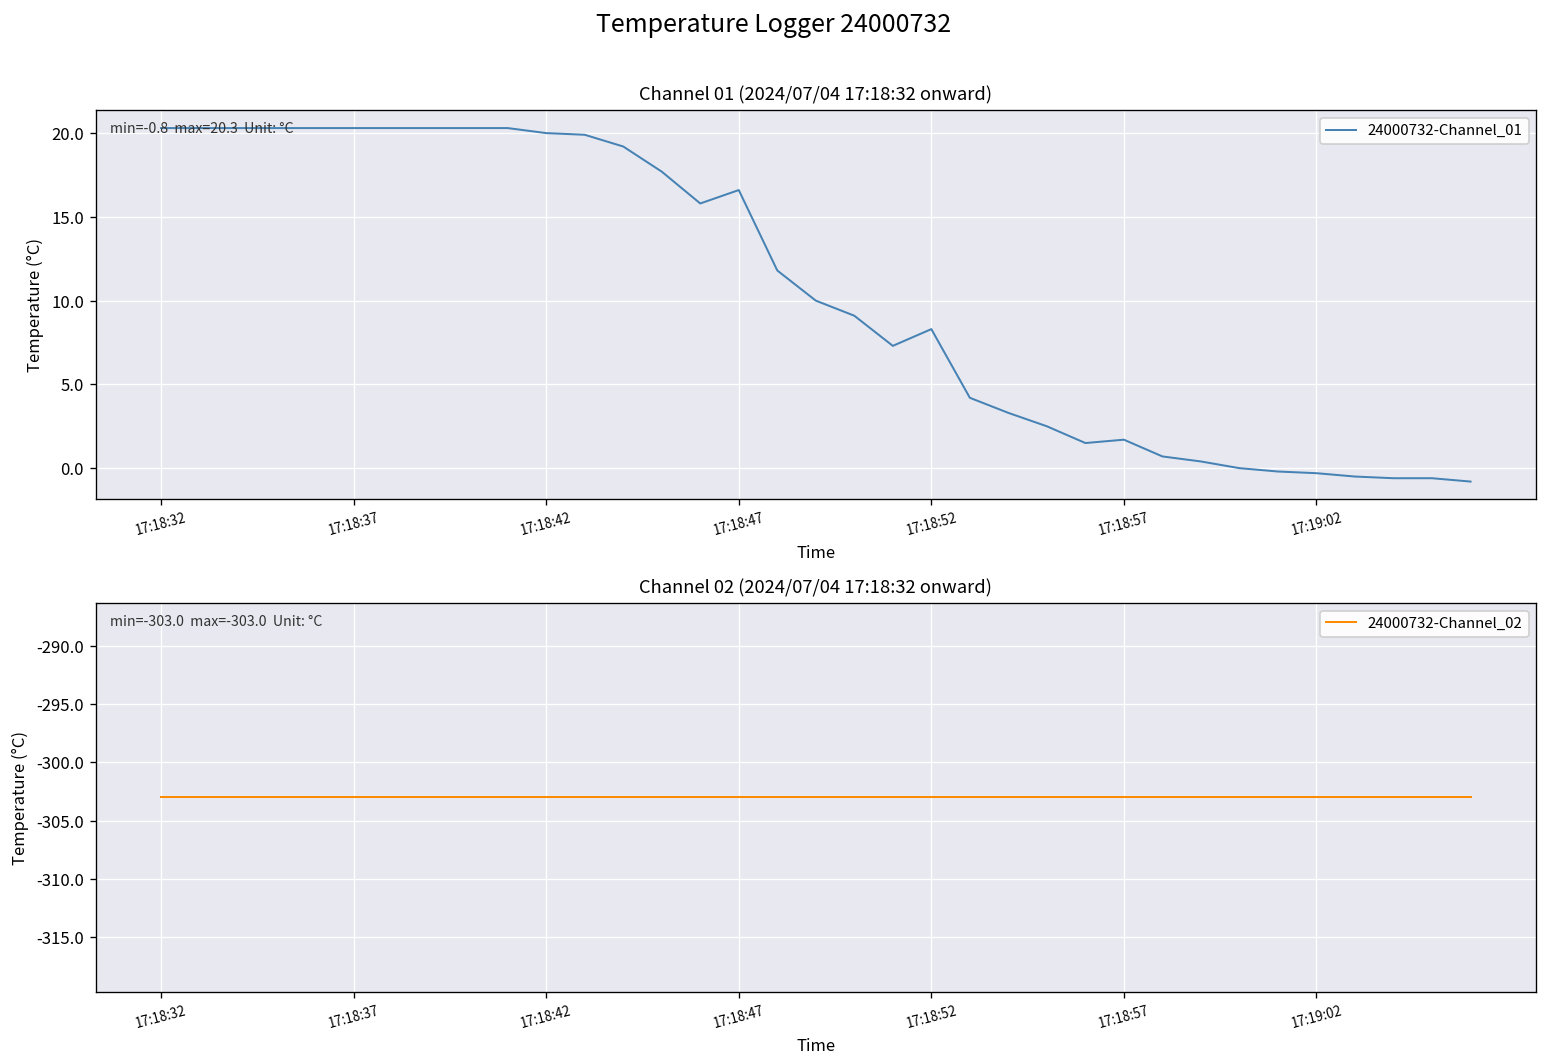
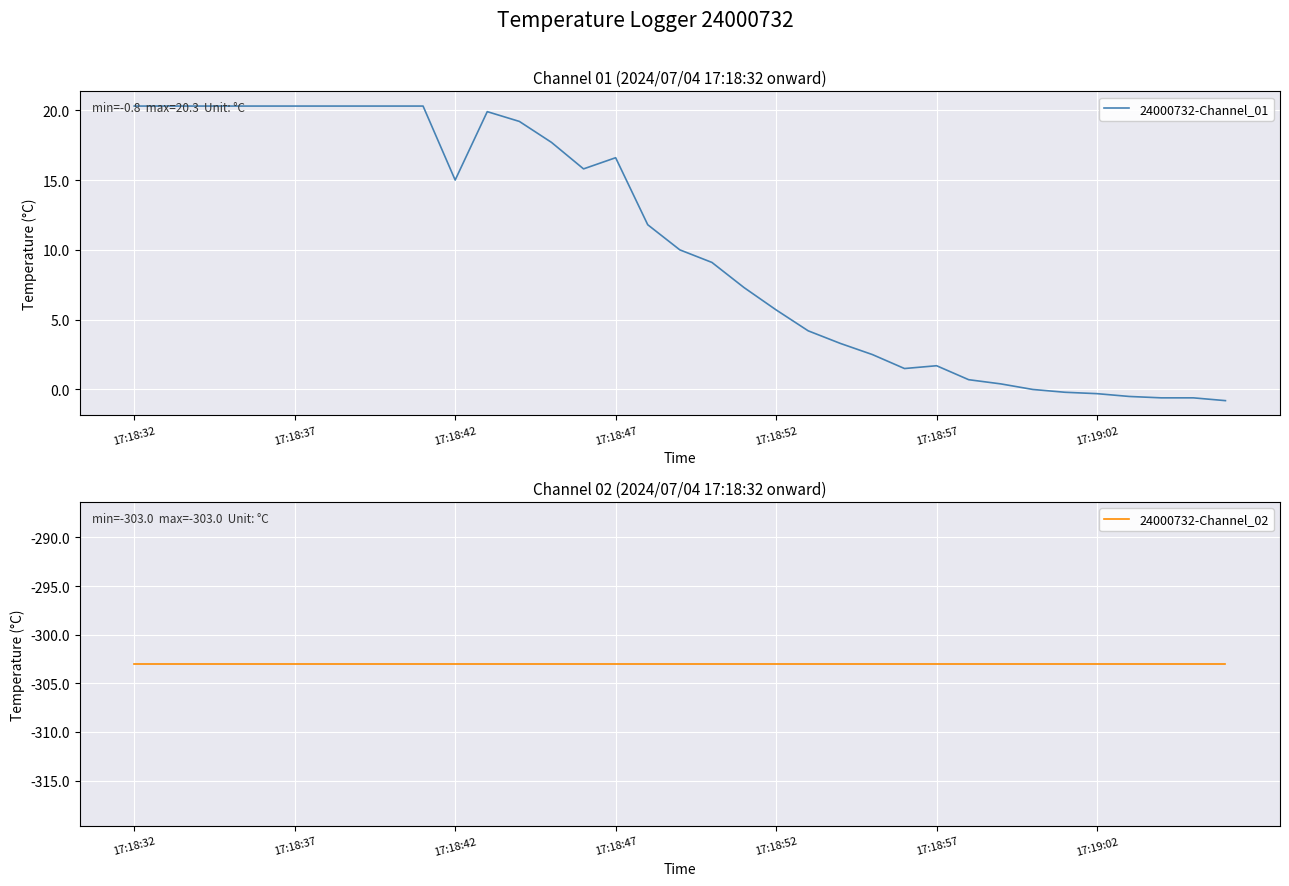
  {
    "Channel 01 (2024/07/04 17:18:32 onward)": {
      "17:18:37": 20.3,
-     "17:18:42": 20,
+     "17:18:42": 15,
      "17:18:47": 16.6,
-     "17:18:52": 8.3,
+     "17:18:52": 5.7,
      "17:18:57": 1.7,
      "17:19:02": -0.3
    },
    "Channel 02 (2024/07/04 17:18:32 onward)": {
      "17:18:32": -303,
      "17:18:37": -303,
      "17:18:42": -303,
      "17:18:47": -303,
      "17:18:52": -303,
      "17:18:57": -303,
      "17:19:02": -303
    }
  }
